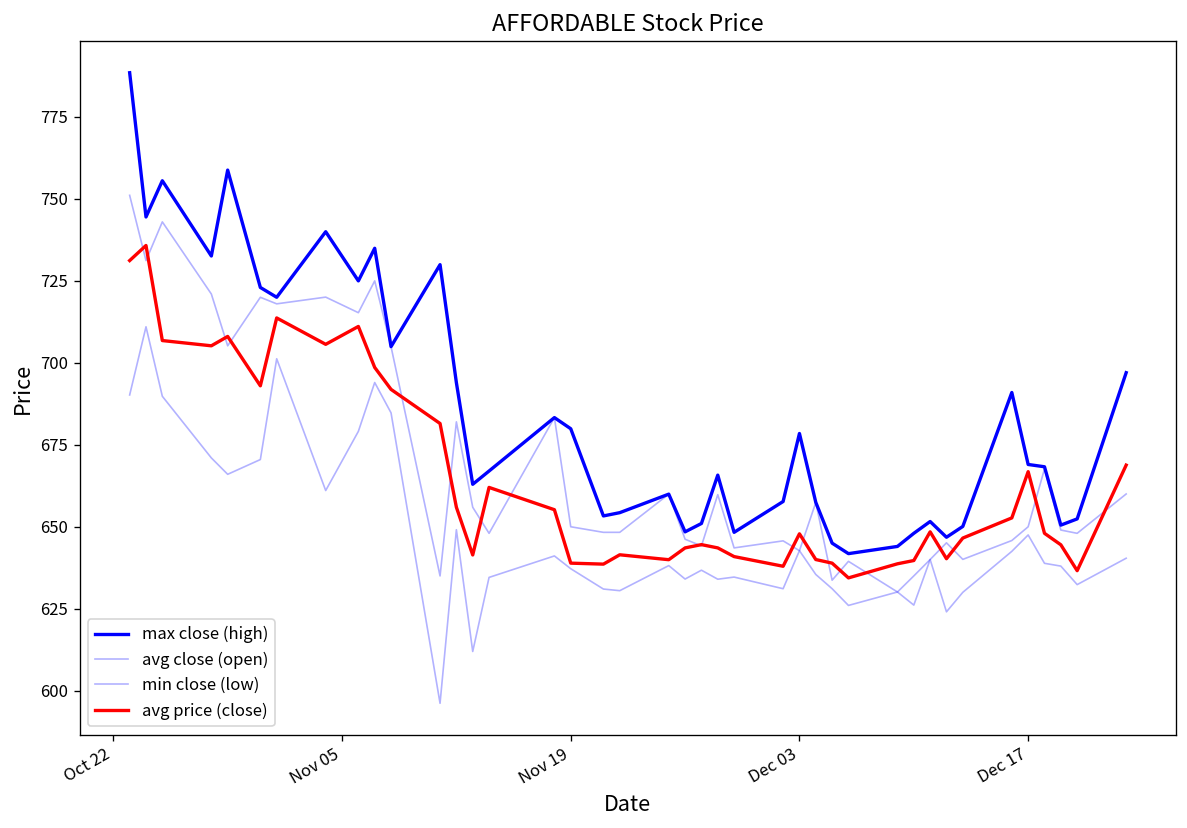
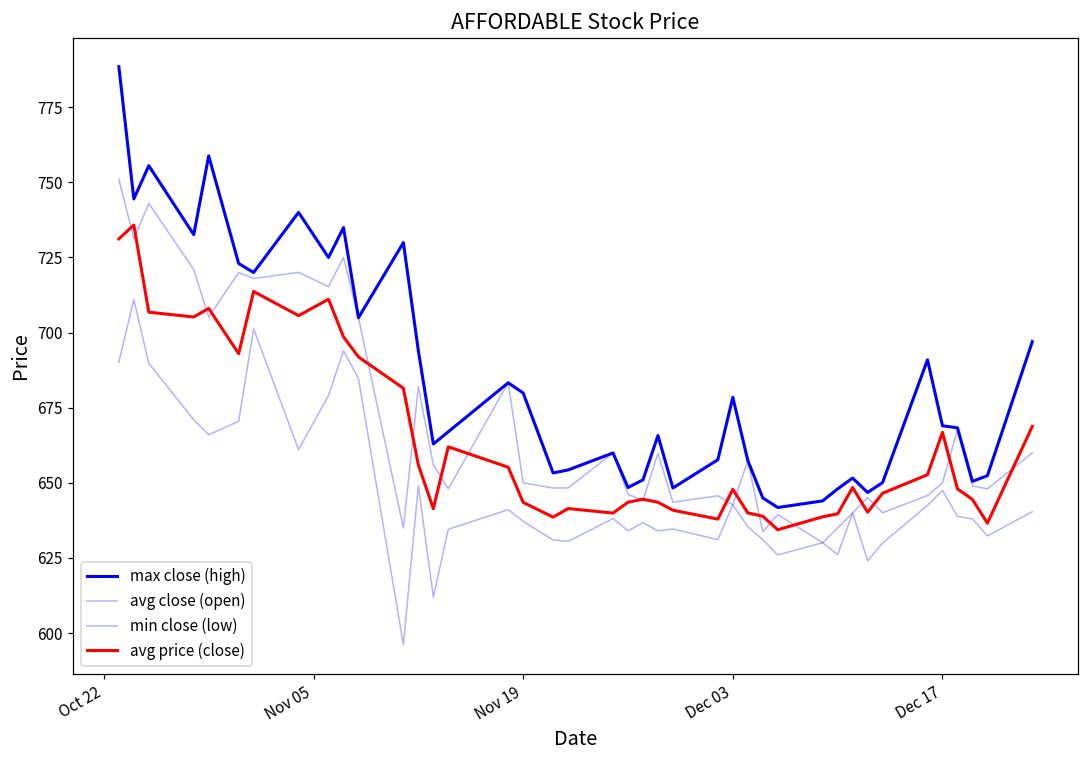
  {
    "avg price (close)": {
-     "Nov 19": 639,
+     "Nov 19": 644,
      "Dec 03": 648,
      "Dec 17": 667
    }
  }
